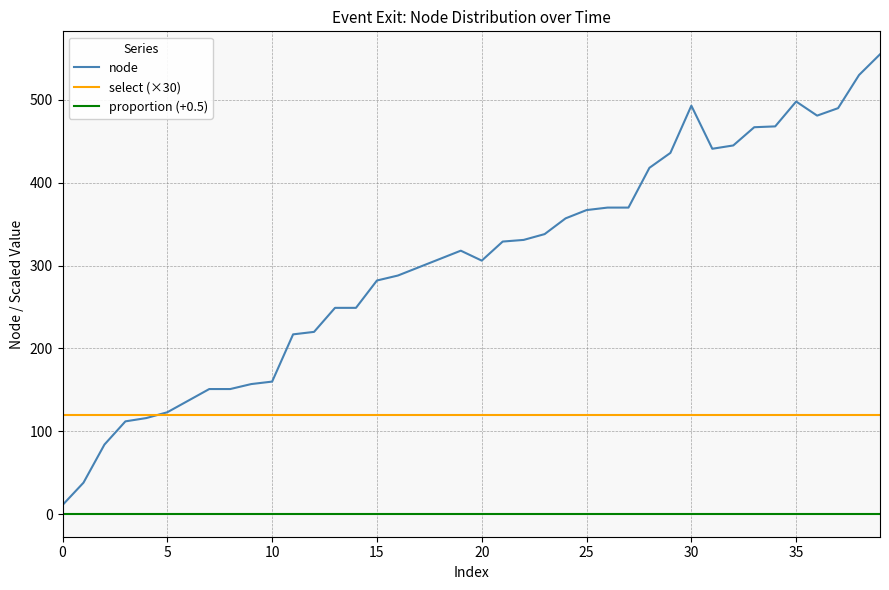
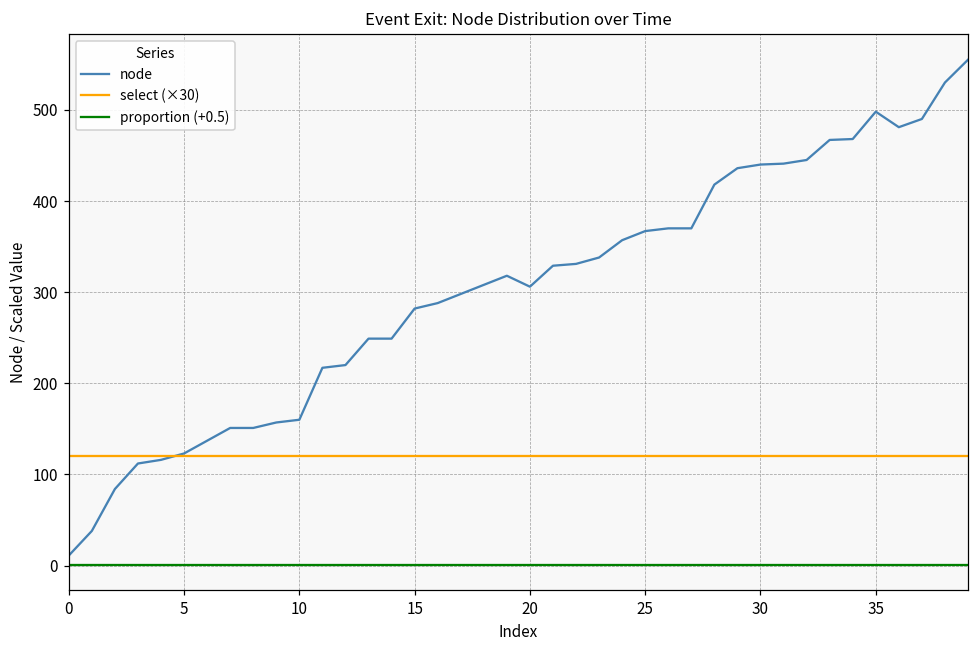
  {
    "node": {
      "0": 10,
      "10": 160,
      "15": 280,
      "20": 310,
      "25": 370,
-     "30": 490,
+     "30": 440,
      "35": 500
    },
    "select (×30)": {
      "0": 120,
      "10": 120,
      "15": 120,
      "20": 120,
      "25": 120,
      "30": 120,
      "35": 120
    },
    "proportion (+0.5)": {
      "0": 0,
      "5": 0,
      "10": 0,
      "15": 0,
      "20": 0,
      "25": 0,
      "30": 0,
      "35": 0
    }
  }
